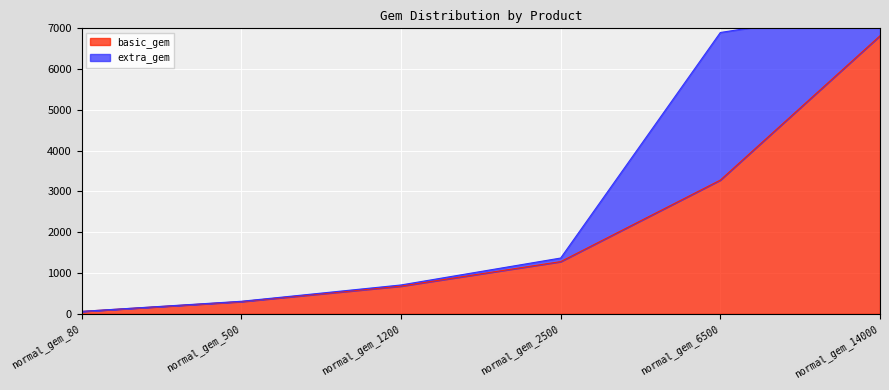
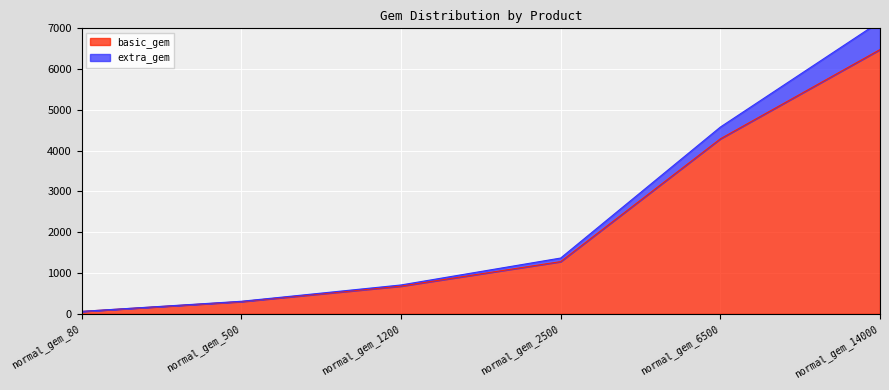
  {
    "basic_gem": {
      "normal_gem_2500": 1300,
-     "normal_gem_6500": 3300,
-     "normal_gem_14000": 6800
+     "normal_gem_6500": 4300,
+     "normal_gem_14000": 6500
    },
    "extra_gem": {
      "normal_gem_2500": 100,
-     "normal_gem_6500": 3600
+     "normal_gem_6500": 300
    }
  }
